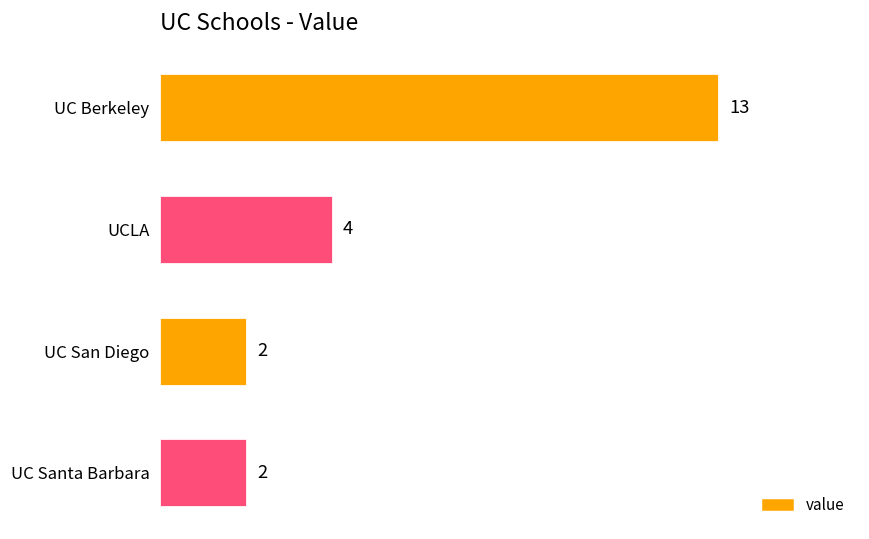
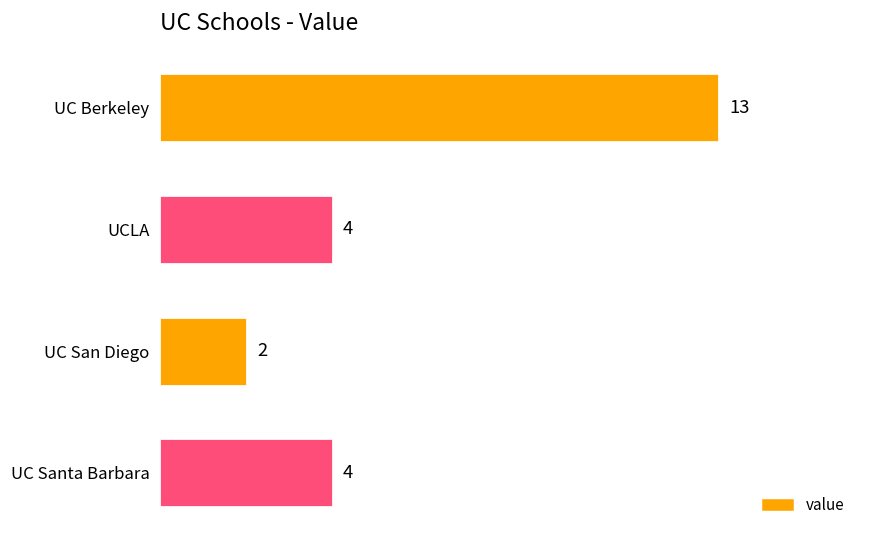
  {
    "UC Berkeley": 13,
    "UCLA": 4,
    "UC San Diego": 2,
-   "UC Santa Barbara": 2
+   "UC Santa Barbara": 4
  }
